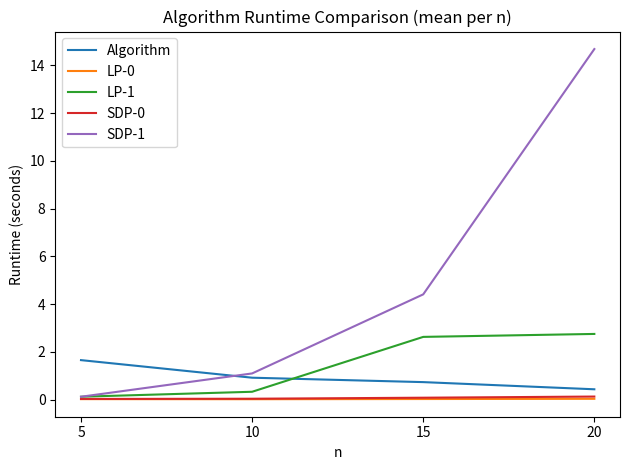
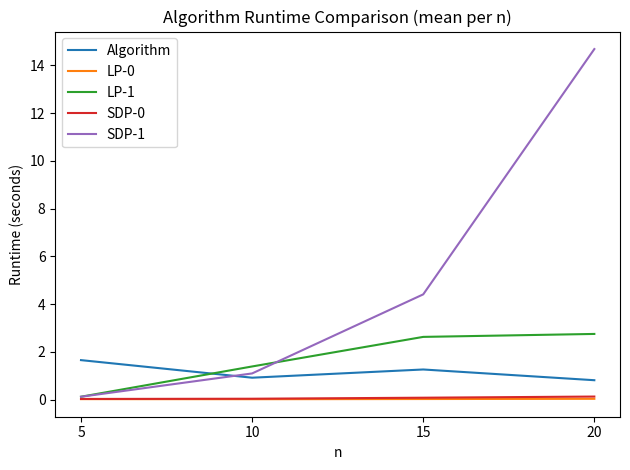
  {
    "Algorithm": {
      "5": 1.7,
      "10": 0.9,
-     "15": 0.7,
-     "20": 0.4
+     "15": 1.3,
+     "20": 0.8
    },
    "LP-1": {
-     "10": 0.3,
+     "10": 1.4,
      "15": 2.6,
      "20": 2.8
    },
    "SDP-1": {
      "10": 1.1,
      "15": 4.4,
      "20": 14.7
    }
  }
